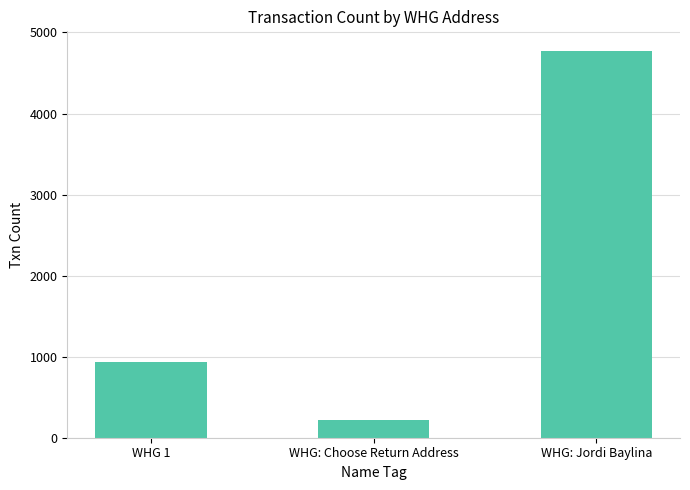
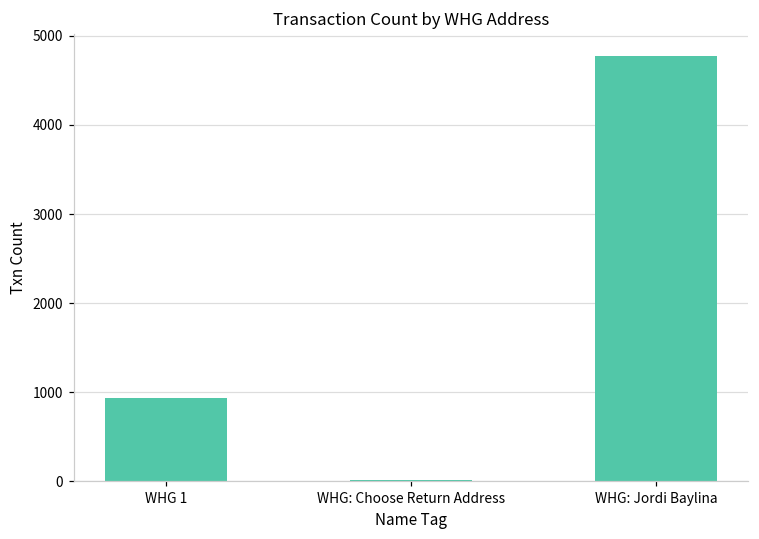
  {
    "WHG 1": 900,
-   "WHG: Choose Return Address": 200,
+   "WHG: Choose Return Address": 0,
    "WHG: Jordi Baylina": 4800
  }
